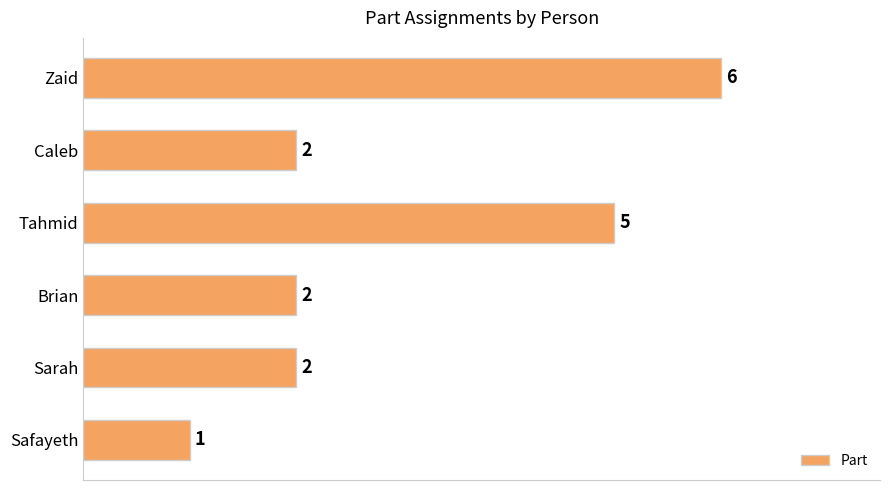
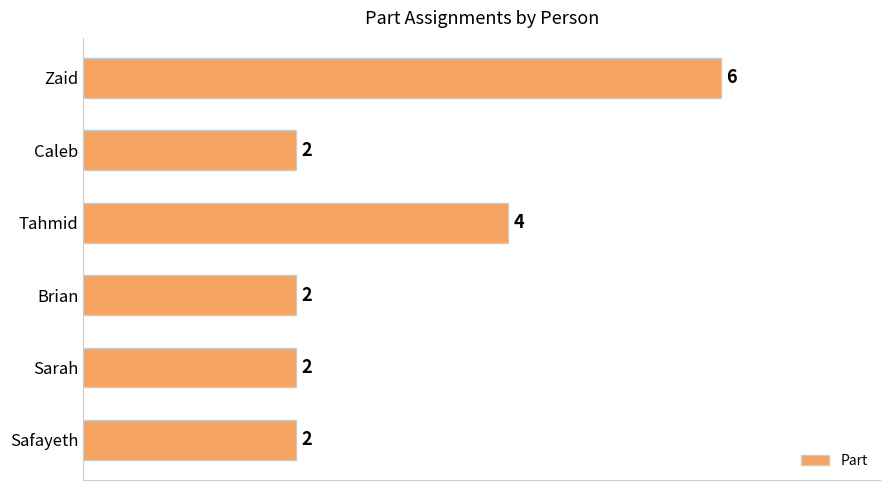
  {
    "Zaid": 6,
    "Caleb": 2,
-   "Tahmid": 5,
+   "Tahmid": 4,
    "Brian": 2,
    "Sarah": 2,
-   "Safayeth": 1
+   "Safayeth": 2
  }
